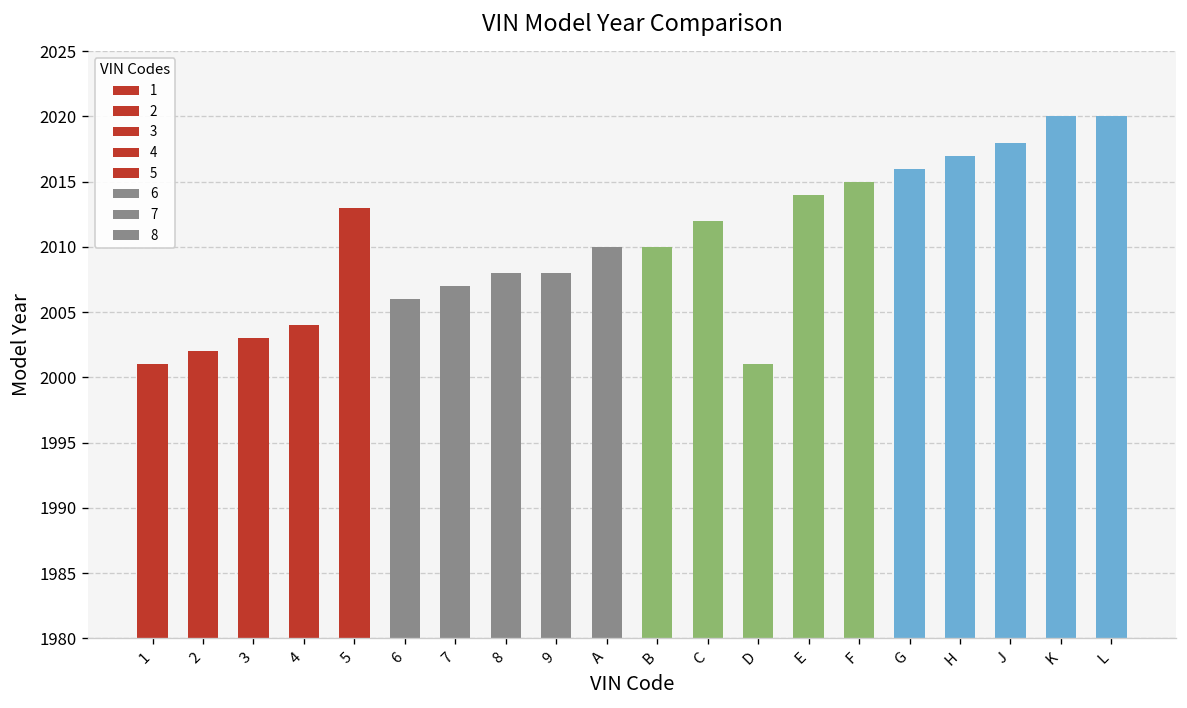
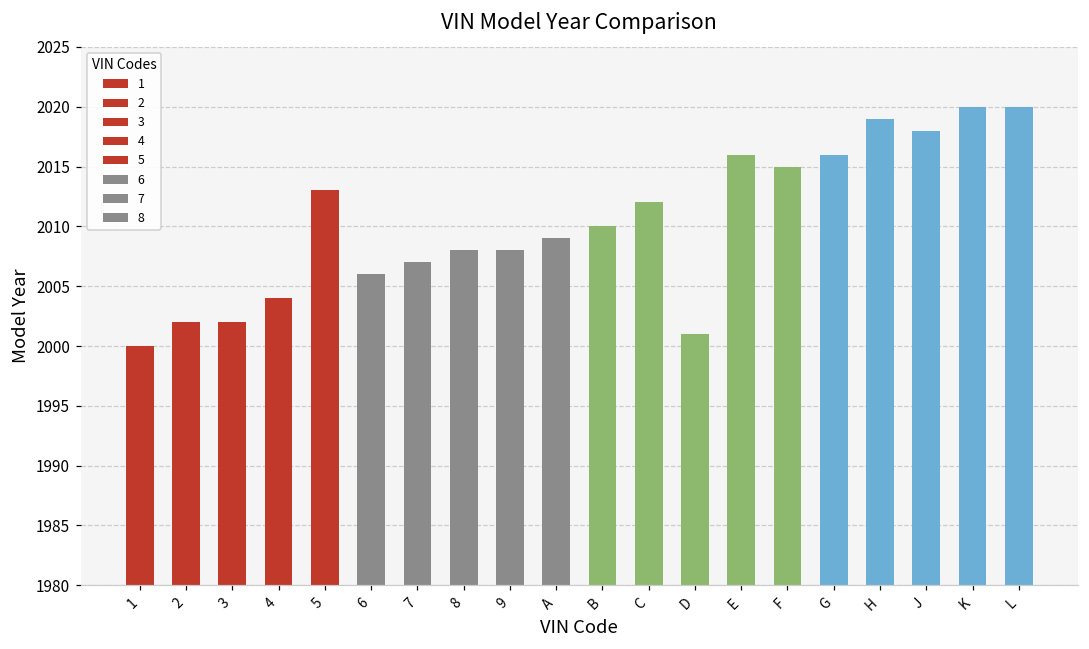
  {
-   "1": 2001,
+   "1": 2000,
    "2": 2002,
-   "3": 2003,
+   "3": 2002,
    "4": 2004,
    "5": 2013,
    "6": 2006,
    "7": 2007,
    "8": 2008,
    "9": 2008,
-   "A": 2010,
+   "A": 2009,
    "B": 2010,
    "C": 2012,
    "D": 2001,
-   "E": 2014,
+   "E": 2016,
    "F": 2015,
    "G": 2016,
-   "H": 2017,
+   "H": 2019,
    "J": 2018,
    "K": 2020,
    "L": 2020
  }
